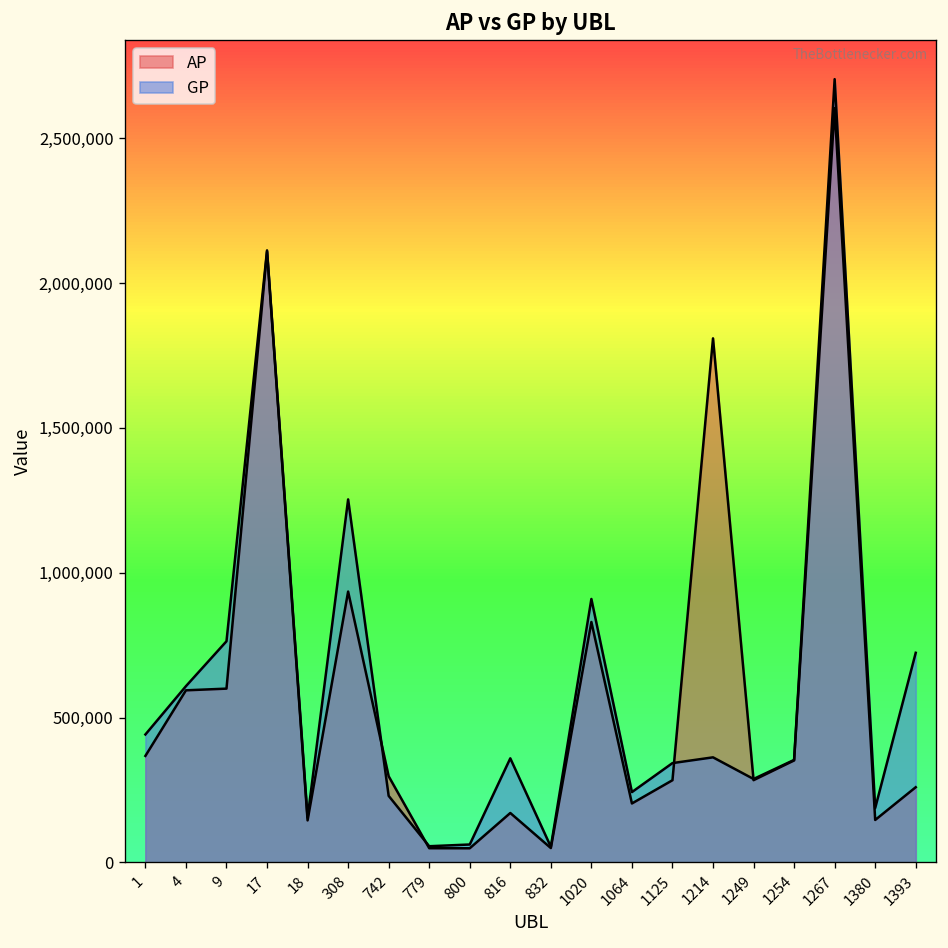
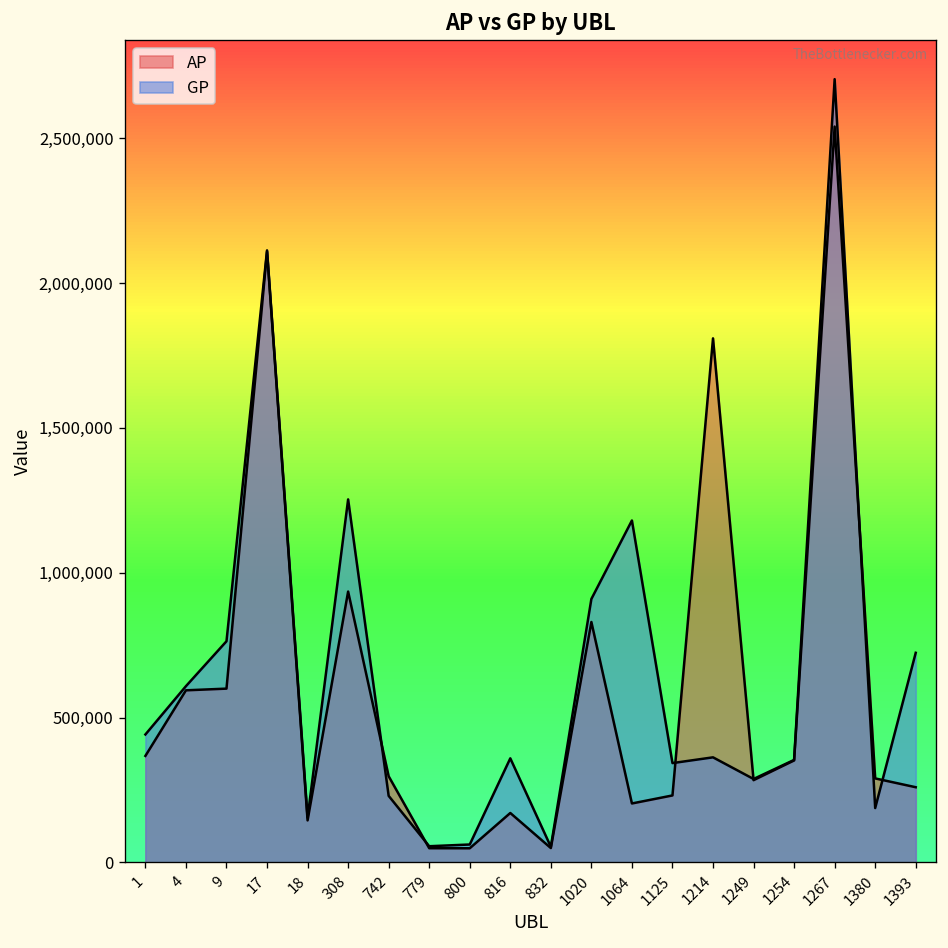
  {
    "AP": {
      "1": "370,000",
      "4": "590,000",
      "9": "600,000",
      "308": "940,000",
      "742": "300,000",
      "800": "50,000",
      "816": "170,000",
      "1020": "830,000",
      "1064": "200,000",
-     "1125": "280,000",
+     "1125": "230,000",
      "1214": "1,810,000",
-     "1267": "2,600,000",
-     "1380": "150,000",
+     "1267": "2,540,000",
+     "1380": "290,000",
      "1393": "260,000"
    },
    "GP": {
      "1": "440,000",
      "4": "610,000",
      "9": "760,000",
      "308": "1,250,000",
      "742": "230,000",
      "800": "60,000",
      "816": "360,000",
      "1020": "910,000",
-     "1064": "240,000",
+     "1064": "1,180,000",
      "1125": "340,000",
      "1214": "360,000",
      "1267": "2,700,000",
      "1380": "190,000",
      "1393": "720,000"
    }
  }
